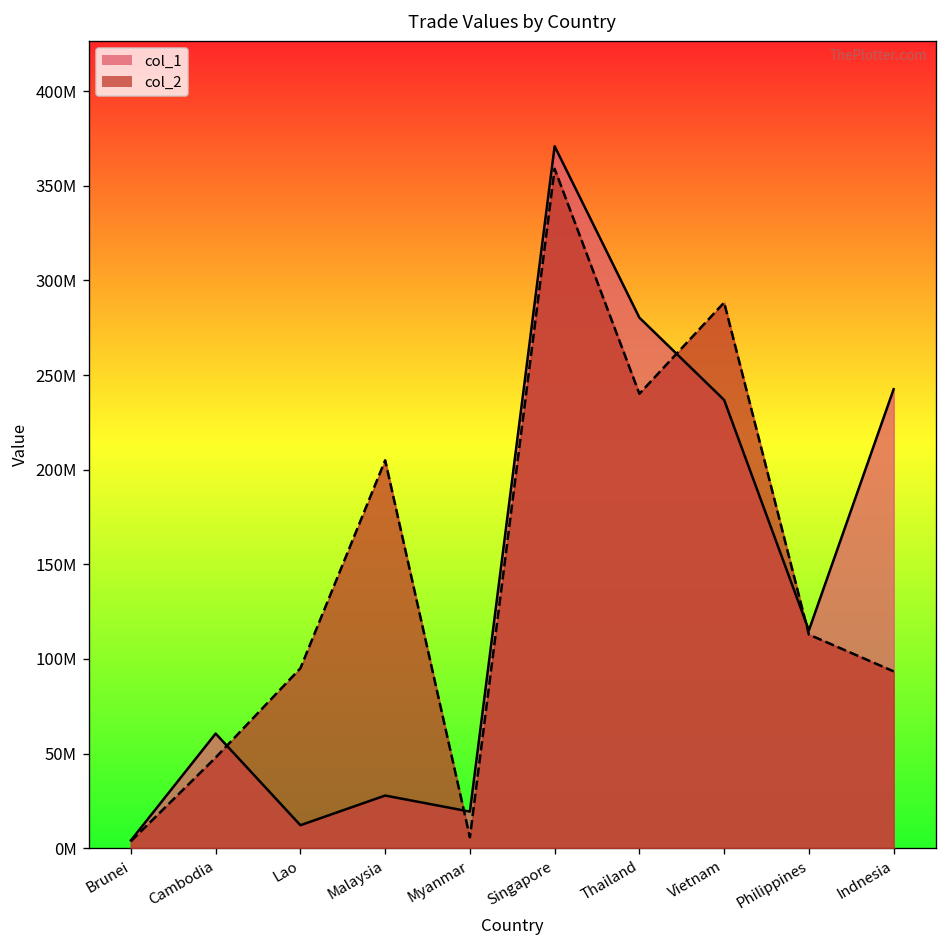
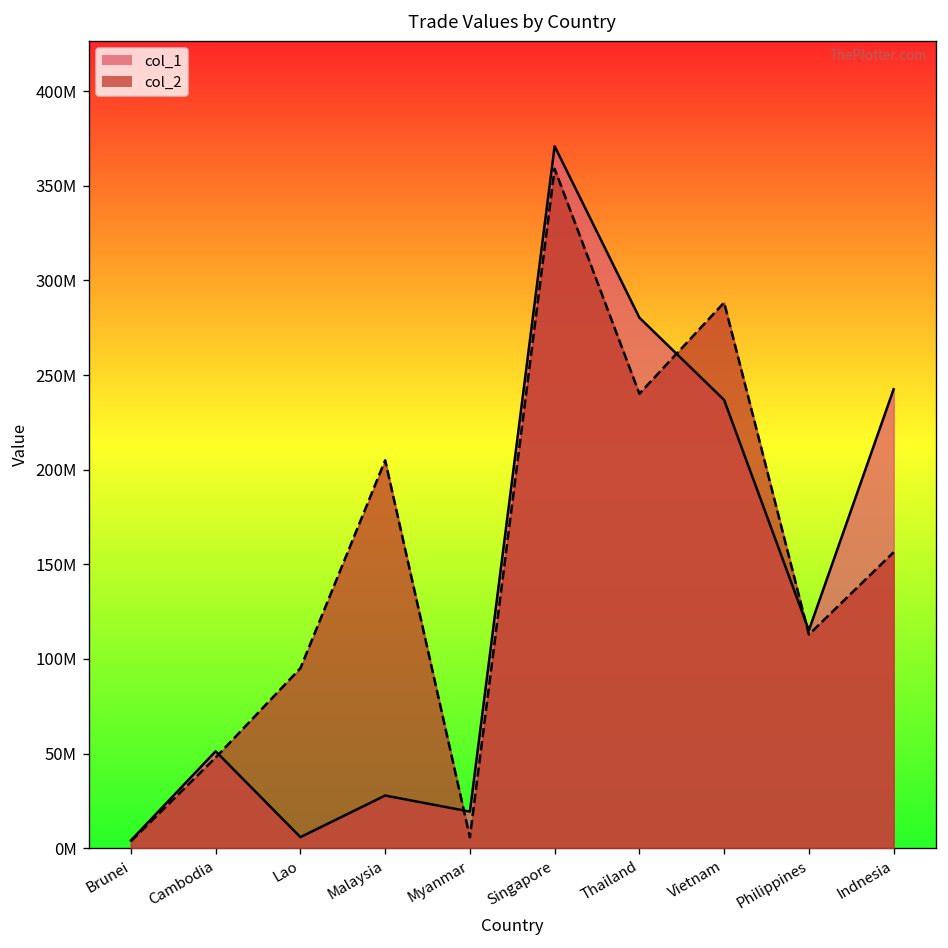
  {
    "col_1": {
-     "Cambodia": 61000000,
-     "Lao": 12000000,
+     "Cambodia": 51000000,
+     "Lao": 6000000,
      "Malaysia": 28000000,
      "Myanmar": 19000000,
      "Singapore": 371000000,
      "Thailand": 280000000,
      "Vietnam": 237000000,
      "Philippines": 115000000,
      "Indnesia": 243000000
    },
    "col_2": {
      "Cambodia": 48000000,
      "Lao": 95000000,
      "Malaysia": 205000000,
      "Myanmar": 6000000,
      "Singapore": 359000000,
      "Thailand": 240000000,
      "Vietnam": 288000000,
      "Philippines": 113000000,
-     "Indnesia": 93000000
+     "Indnesia": 156000000
    }
  }
